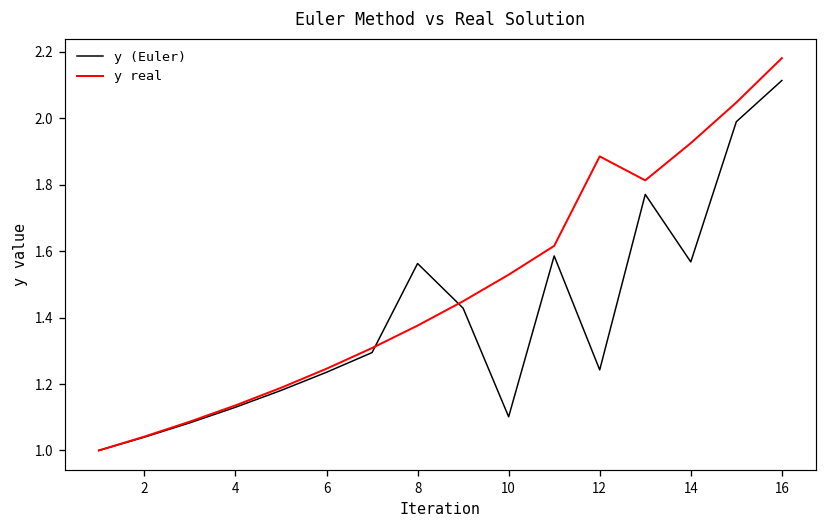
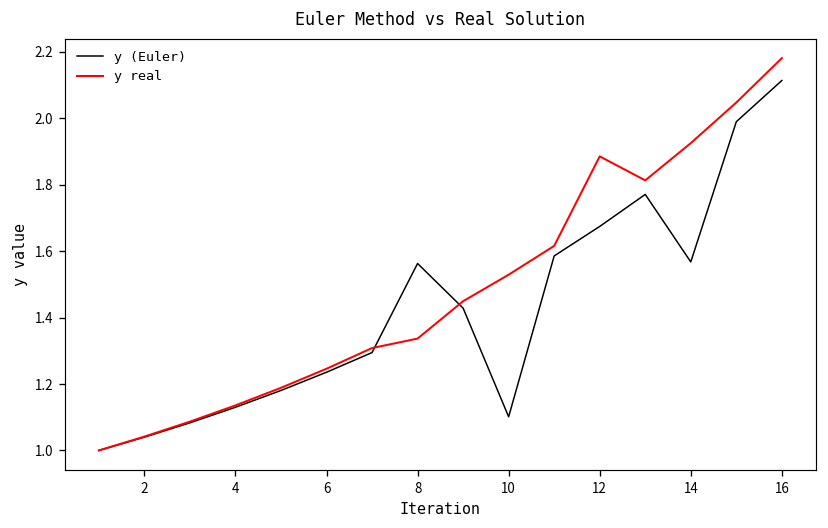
  {
    "y (Euler)": {
      "6": 1.24,
      "8": 1.56,
      "10": 1.10,
-     "12": 1.24,
+     "12": 1.67,
      "14": 1.57,
      "16": 2.11
    },
    "y real": {
      "6": 1.25,
-     "8": 1.38,
+     "8": 1.34,
      "10": 1.53,
      "12": 1.89,
      "14": 1.93,
      "16": 2.18
    }
  }
